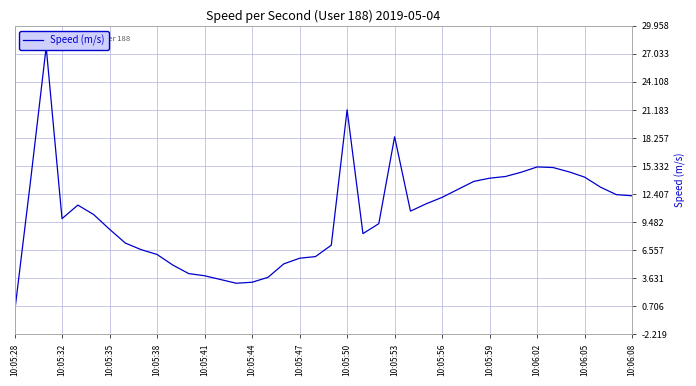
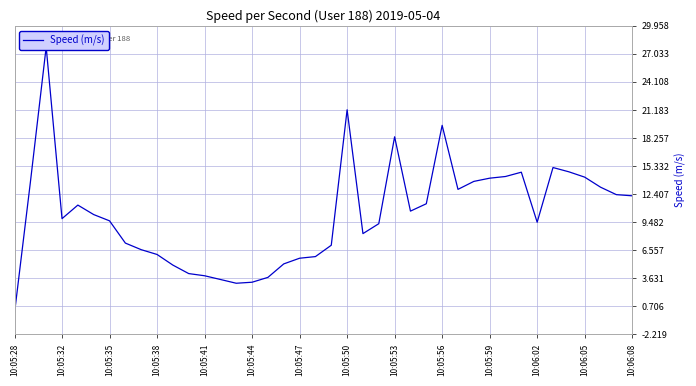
  {
    "10:05:28": 0,
    "10:05:32": 10,
-   "10:05:35": 9,
+   "10:05:35": 10,
    "10:05:38": 6,
    "10:05:41": 4,
    "10:05:44": 3,
    "10:05:47": 6,
    "10:05:50": 21,
    "10:05:53": 18,
-   "10:05:56": 12,
+   "10:05:56": 20,
    "10:05:59": 14,
-   "10:06:02": 15,
+   "10:06:02": 9,
    "10:06:05": 14,
    "10:06:08": 12
  }
